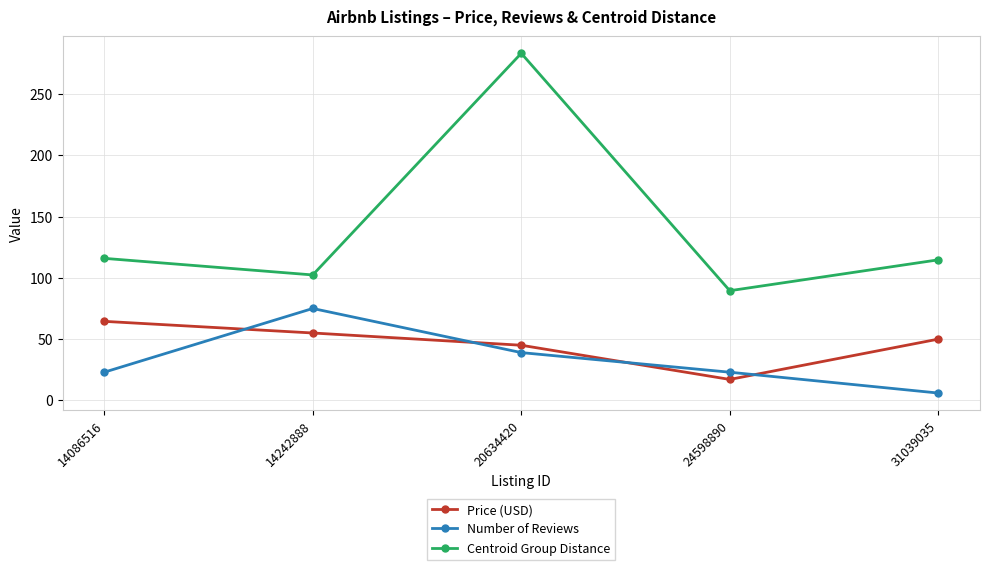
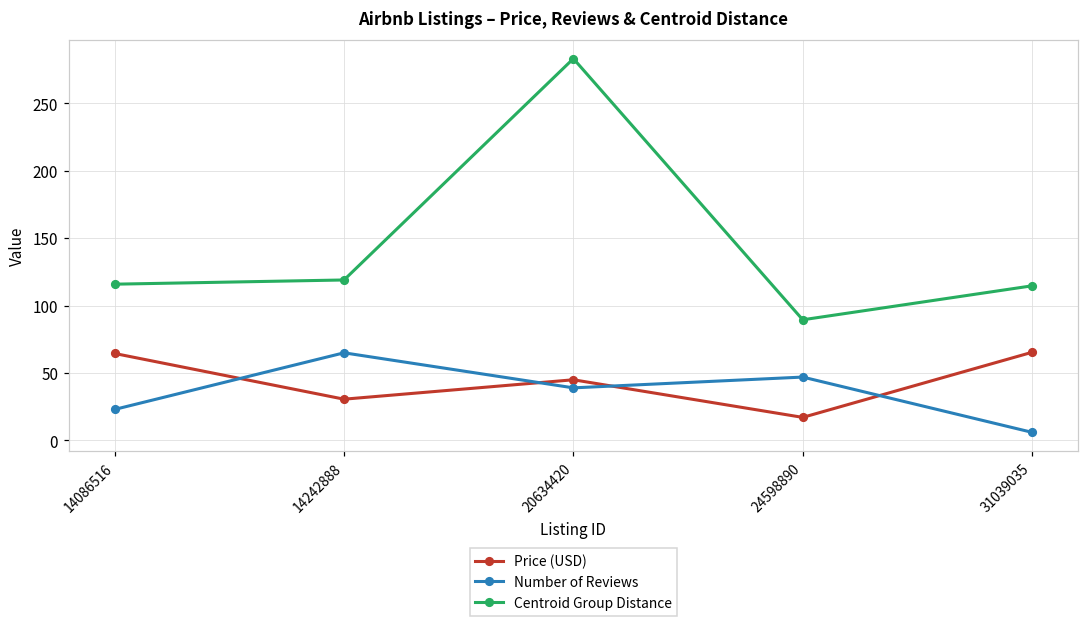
  {
    "Price (USD)": {
      "14086516": 65,
-     "14242888": 55,
+     "14242888": 31,
      "20634420": 45,
      "24598890": 17,
-     "31039035": 50
+     "31039035": 65
    },
    "Number of Reviews": {
      "14086516": 23,
-     "14242888": 75,
+     "14242888": 65,
      "20634420": 39,
-     "24598890": 23,
+     "24598890": 47,
      "31039035": 6
    },
    "Centroid Group Distance": {
      "14086516": 116,
-     "14242888": 102,
+     "14242888": 119,
      "20634420": 283,
      "24598890": 89,
      "31039035": 115
    }
  }
